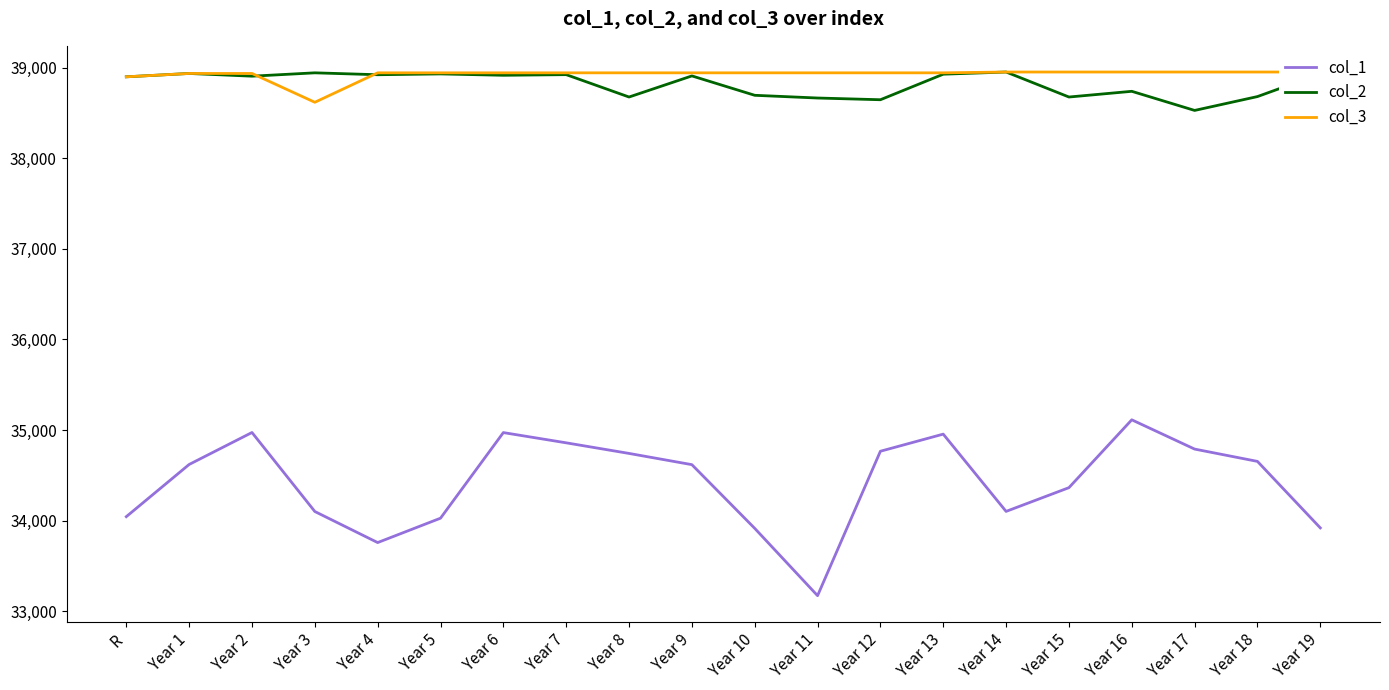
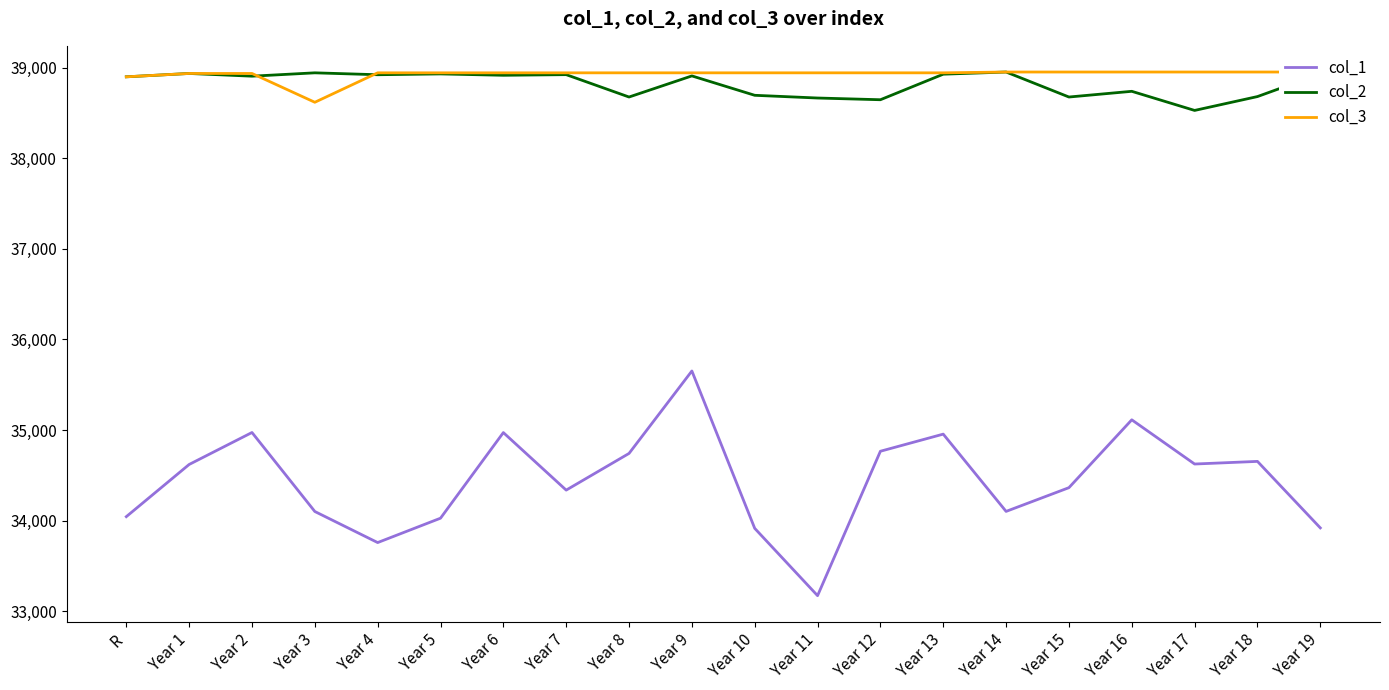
  {
    "col_1": {
      "R": "34,000",
      "Year 1": "34,600",
      "Year 2": "35,000",
      "Year 3": "34,100",
      "Year 4": "33,800",
      "Year 5": "34,000",
      "Year 6": "35,000",
-     "Year 7": "34,900",
+     "Year 7": "34,300",
      "Year 8": "34,700",
-     "Year 9": "34,600",
+     "Year 9": "35,700",
      "Year 10": "33,900",
      "Year 11": "33,200",
      "Year 12": "34,800",
      "Year 13": "35,000",
      "Year 14": "34,100",
      "Year 15": "34,400",
      "Year 16": "35,100",
-     "Year 17": "34,800",
+     "Year 17": "34,600",
      "Year 18": "34,700",
      "Year 19": "33,900"
    },
    "col_2": {
      "Year 2": "38,900",
      "Year 3": "38,900",
      "Year 8": "38,700",
      "Year 9": "38,900",
      "Year 10": "38,700",
      "Year 11": "38,700",
      "Year 12": "38,600",
      "Year 15": "38,700",
      "Year 16": "38,700",
      "Year 17": "38,500",
      "Year 18": "38,700"
    },
    "col_3": {
      "Year 2": "38,900",
      "Year 3": "38,600",
      "Year 8": "38,900",
      "Year 9": "38,900",
      "Year 10": "38,900",
      "Year 11": "38,900",
      "Year 12": "38,900",
      "Year 15": "39,000",
      "Year 16": "39,000",
      "Year 17": "39,000",
      "Year 18": "39,000"
    }
  }
